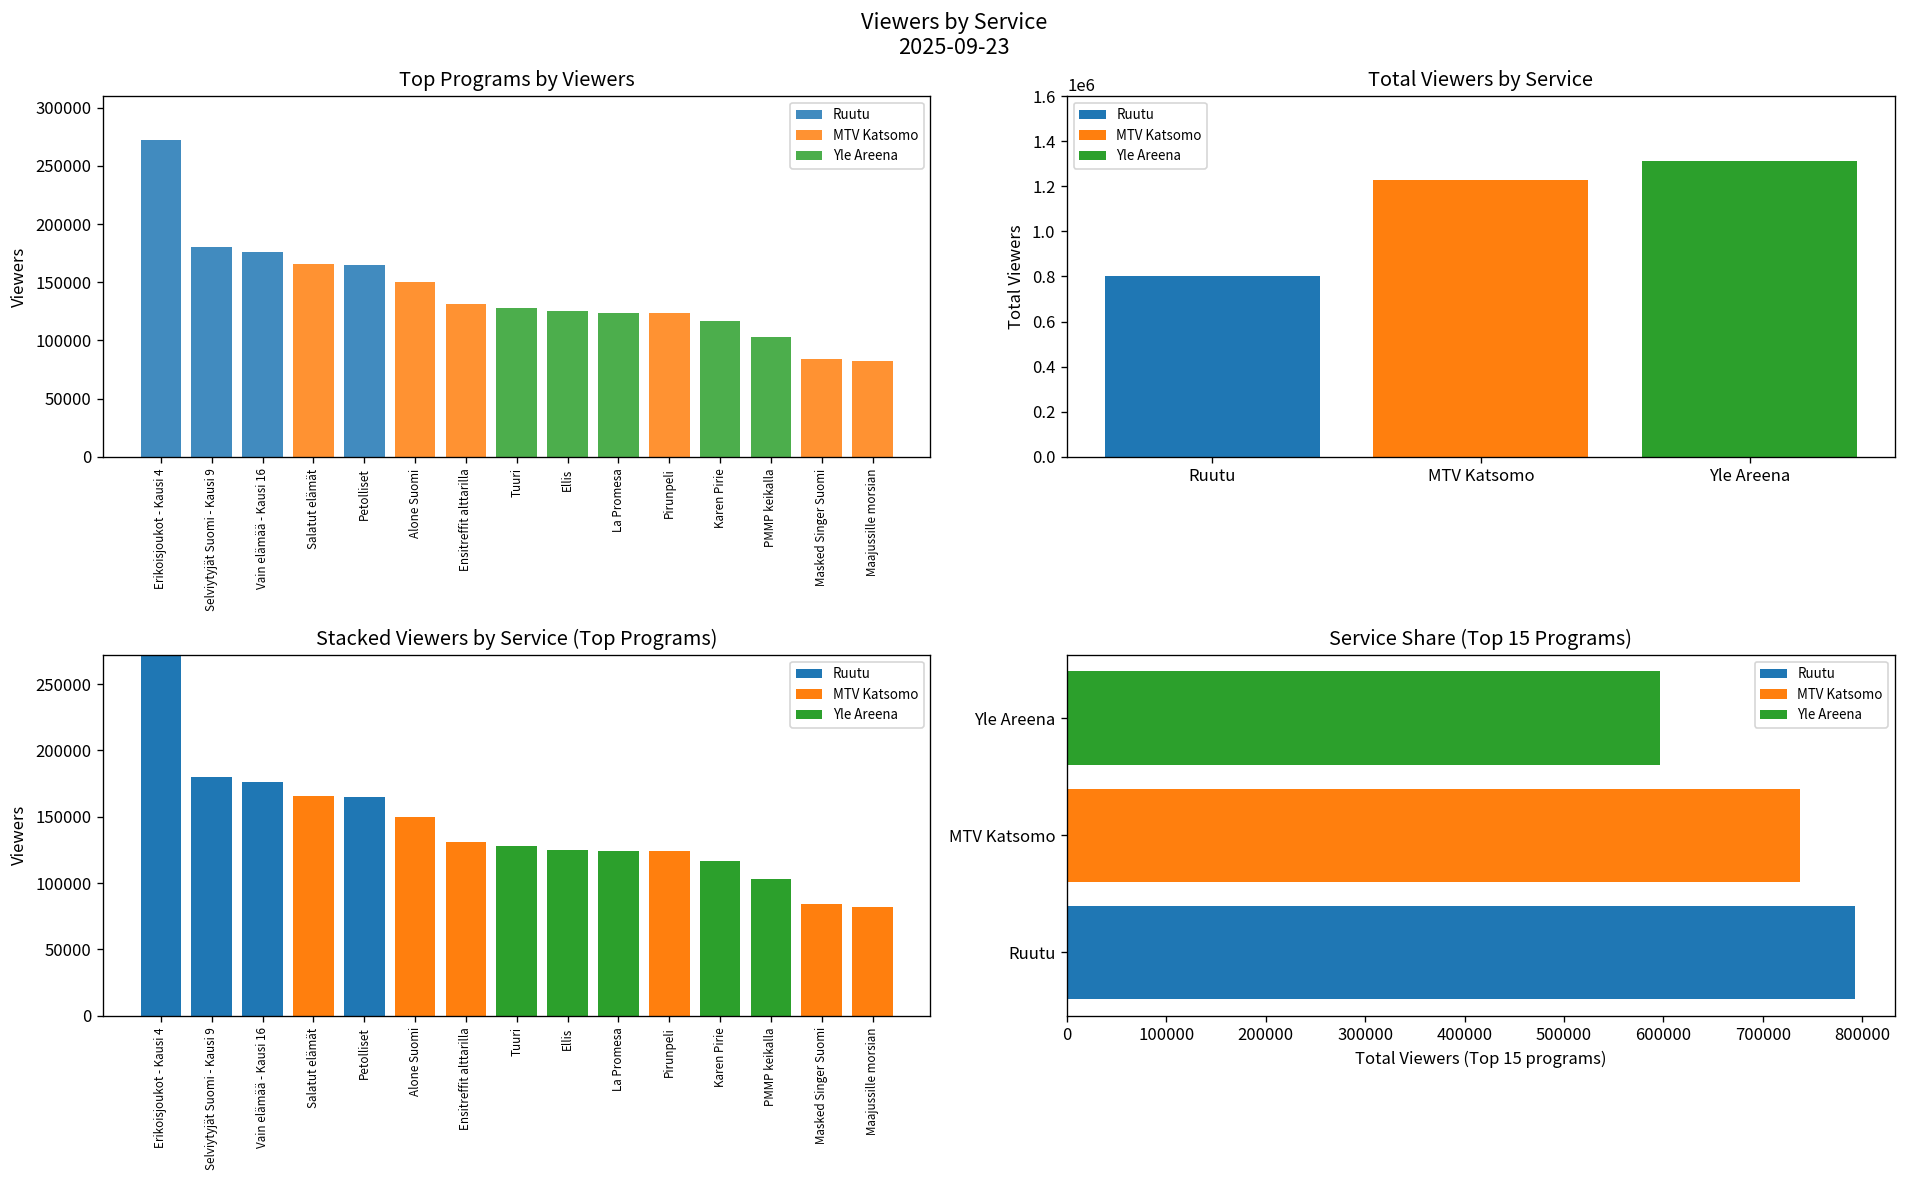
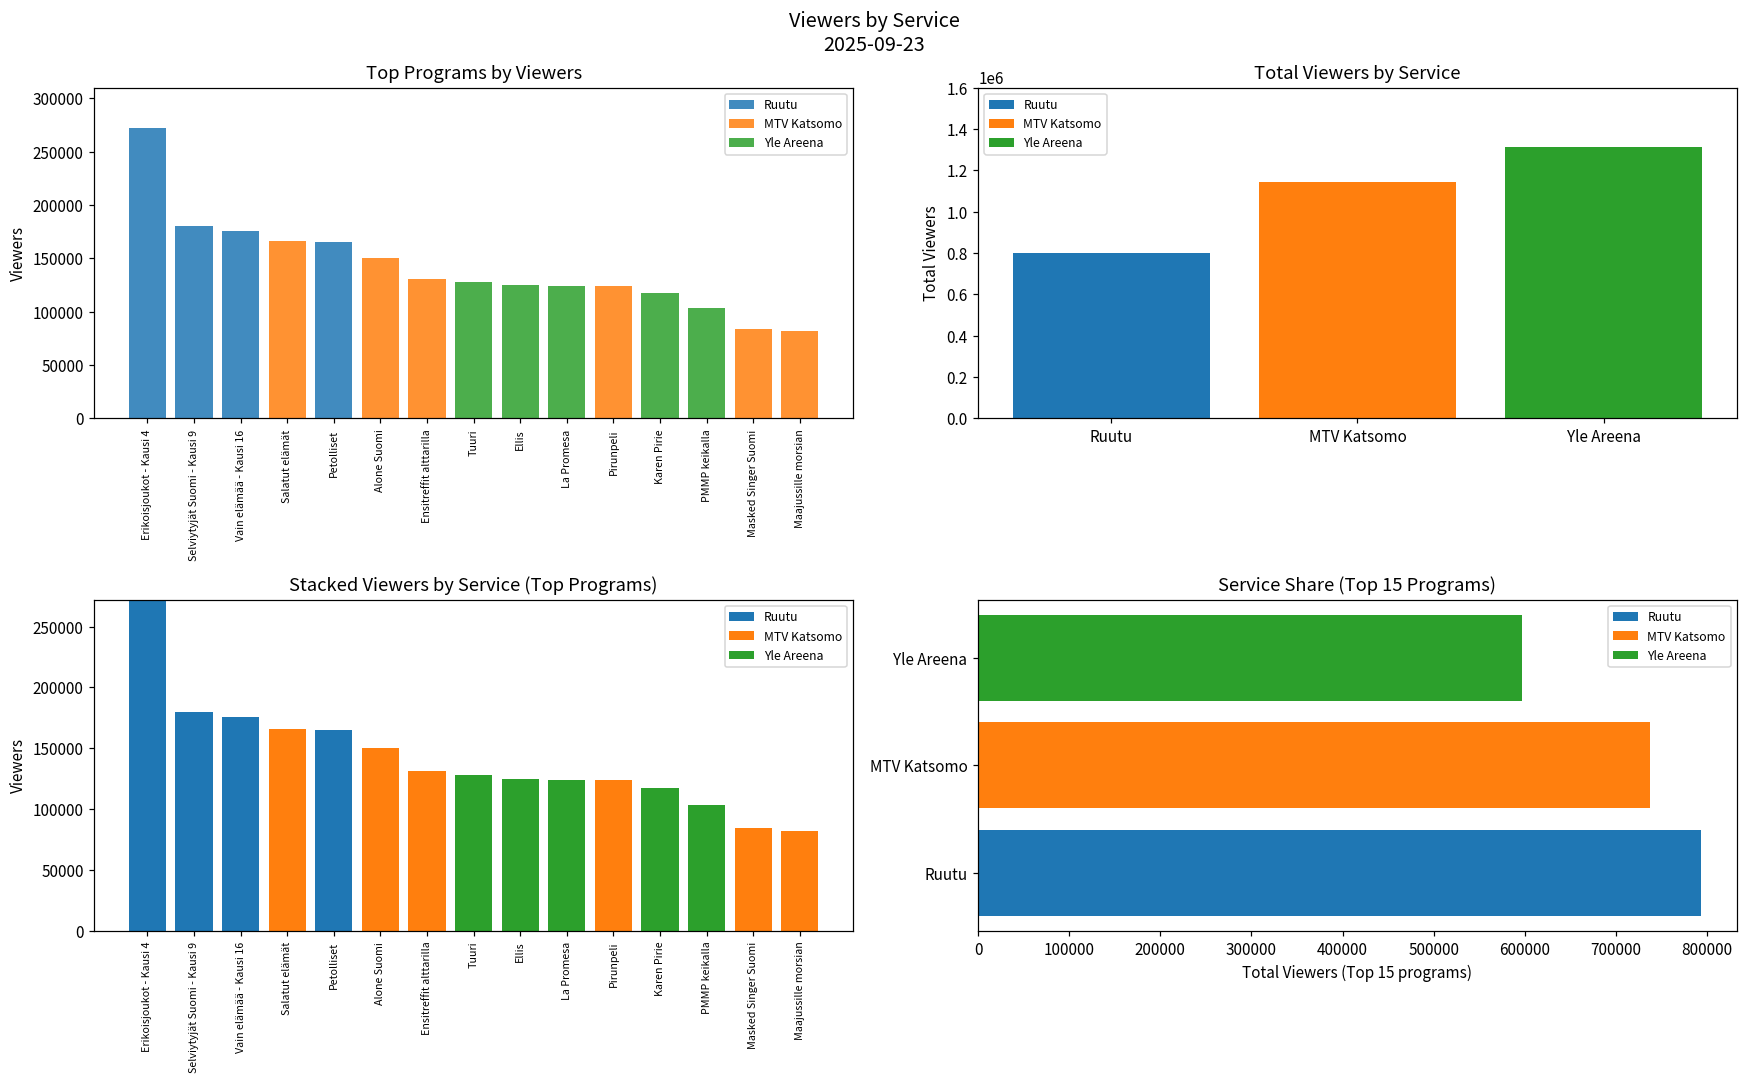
  {
    "Top Programs by Viewers": {
      "Ruutu": {
        "Erikoisjoukot - Kausi 4": 270000,
        "Selviytyjät Suomi - Kausi 9": 180000,
        "Vain elämää - Kausi 16": 180000,
        "Salatut elämät": 0,
        "Petolliset": 170000,
        "Alone Suomi": 0,
        "Ensitreffit alttarilla": 0,
        "Tuuri": 0,
        "Ellis": 0,
        "La Promesa": 0,
        "Pirunpeli": 0,
        "Karen Pirie": 0,
        "PMMP keikalla": 0,
        "Masked Singer Suomi": 0,
        "Maajussille morsian": 0
      },
      "MTV Katsomo": {
        "Erikoisjoukot - Kausi 4": 0,
        "Selviytyjät Suomi - Kausi 9": 0,
        "Vain elämää - Kausi 16": 0,
        "Salatut elämät": 170000,
        "Petolliset": 0,
        "Alone Suomi": 150000,
        "Ensitreffit alttarilla": 130000,
        "Tuuri": 0,
        "Ellis": 0,
        "La Promesa": 0,
        "Pirunpeli": 120000,
        "Karen Pirie": 0,
        "PMMP keikalla": 0,
        "Masked Singer Suomi": 80000,
        "Maajussille morsian": 80000
      },
      "Yle Areena": {
        "Erikoisjoukot - Kausi 4": 0,
        "Selviytyjät Suomi - Kausi 9": 0,
        "Vain elämää - Kausi 16": 0,
        "Salatut elämät": 0,
        "Petolliset": 0,
        "Alone Suomi": 0,
        "Ensitreffit alttarilla": 0,
        "Tuuri": 130000,
        "Ellis": 130000,
        "La Promesa": 120000,
        "Pirunpeli": 0,
        "Karen Pirie": 120000,
        "PMMP keikalla": 100000,
        "Masked Singer Suomi": 0,
        "Maajussille morsian": 0
      }
    },
    "Total Viewers by Service": {
      "Ruutu": 800000,
-     "MTV Katsomo": 1230000,
+     "MTV Katsomo": 1140000,
      "Yle Areena": 1310000
    },
    "Stacked Viewers by Service (Top Programs)": {
      "Ruutu": {
        "Erikoisjoukot - Kausi 4": 272000,
        "Selviytyjät Suomi - Kausi 9": 180000,
        "Vain elämää - Kausi 16": 176000,
        "Salatut elämät": 0,
        "Petolliset": 165000,
        "Alone Suomi": 0,
        "Ensitreffit alttarilla": 0,
        "Tuuri": 0,
        "Ellis": 0,
        "La Promesa": 0,
        "Pirunpeli": 0,
        "Karen Pirie": 0,
        "PMMP keikalla": 0,
        "Masked Singer Suomi": 0,
        "Maajussille morsian": 0
      }
    },
    "Service Share (Top 15 Programs)": {
      "Yle Areena": 600000,
      "MTV Katsomo": 740000,
      "Ruutu": 790000
    }
  }
